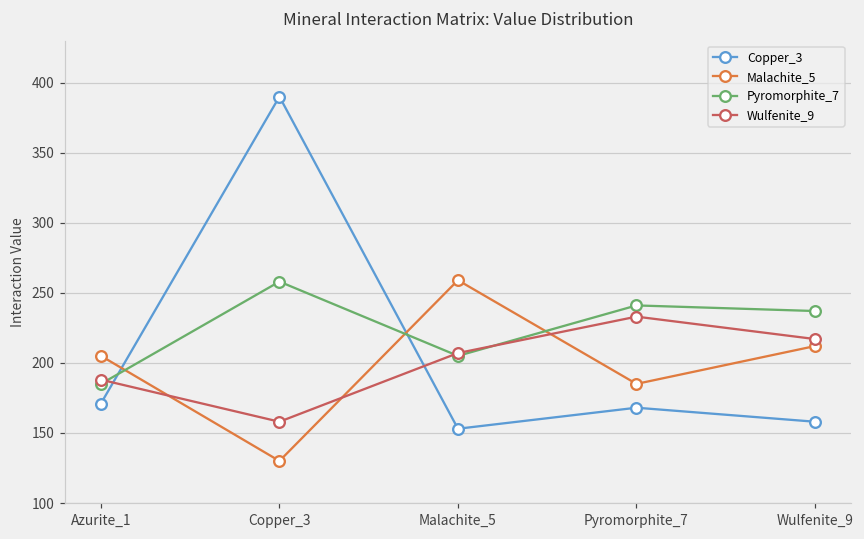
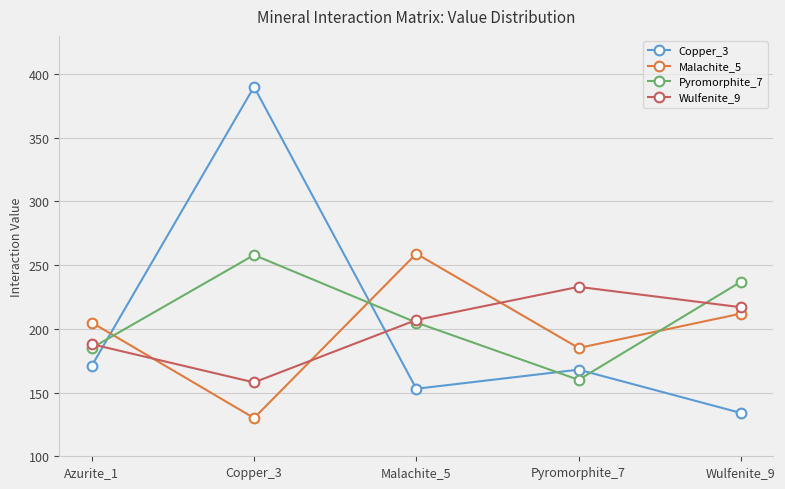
  {
    "Copper_3": {
      "Azurite_1": 171,
      "Copper_3": 390,
      "Malachite_5": 153,
      "Pyromorphite_7": 168,
-     "Wulfenite_9": 158
+     "Wulfenite_9": 134
    },
    "Pyromorphite_7": {
      "Azurite_1": 185,
      "Copper_3": 258,
-     "Pyromorphite_7": 241,
+     "Pyromorphite_7": 160,
      "Wulfenite_9": 237
    }
  }
